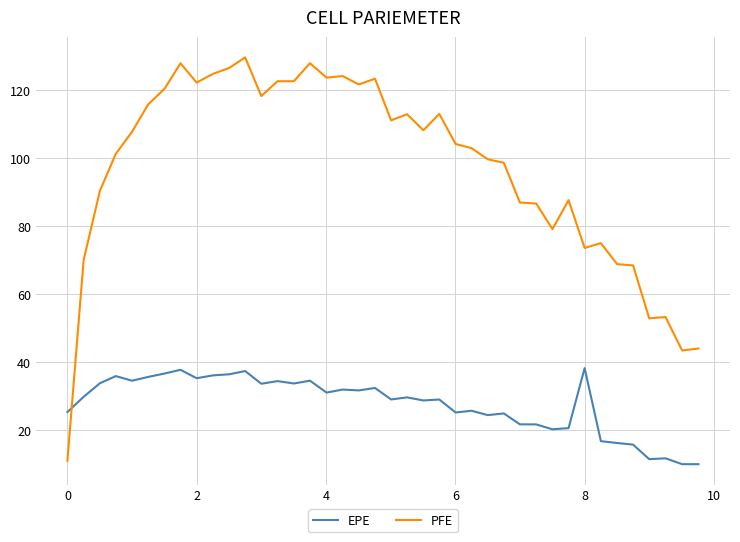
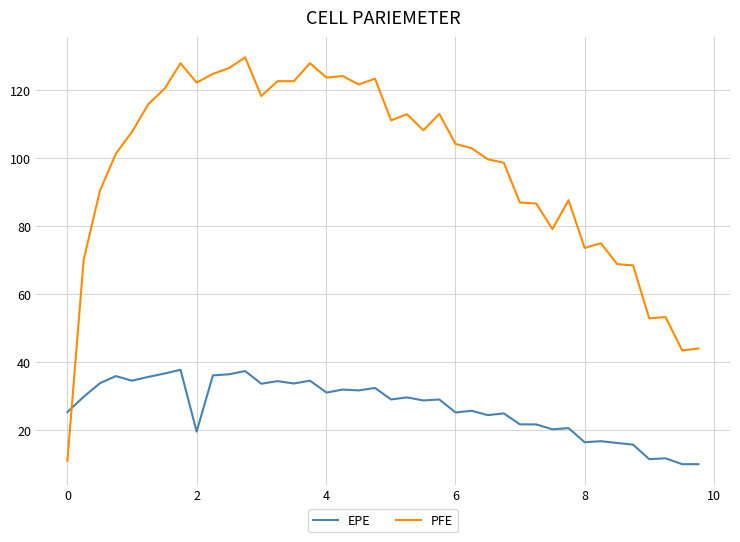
  {
    "EPE": {
      "0": 25,
-     "2": 35,
+     "2": 20,
      "6": 25,
-     "8": 38
+     "8": 16
    },
    "PFE": {
      "0": 11,
      "2": 122,
      "6": 104,
      "8": 74
    }
  }
